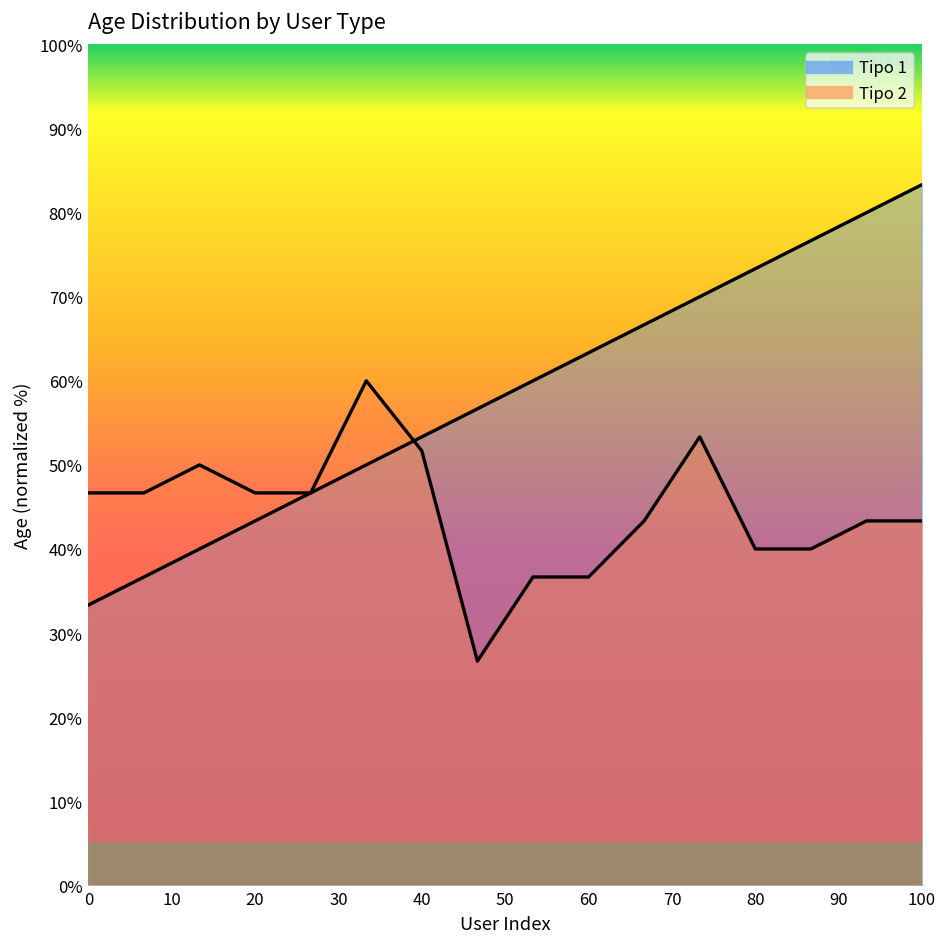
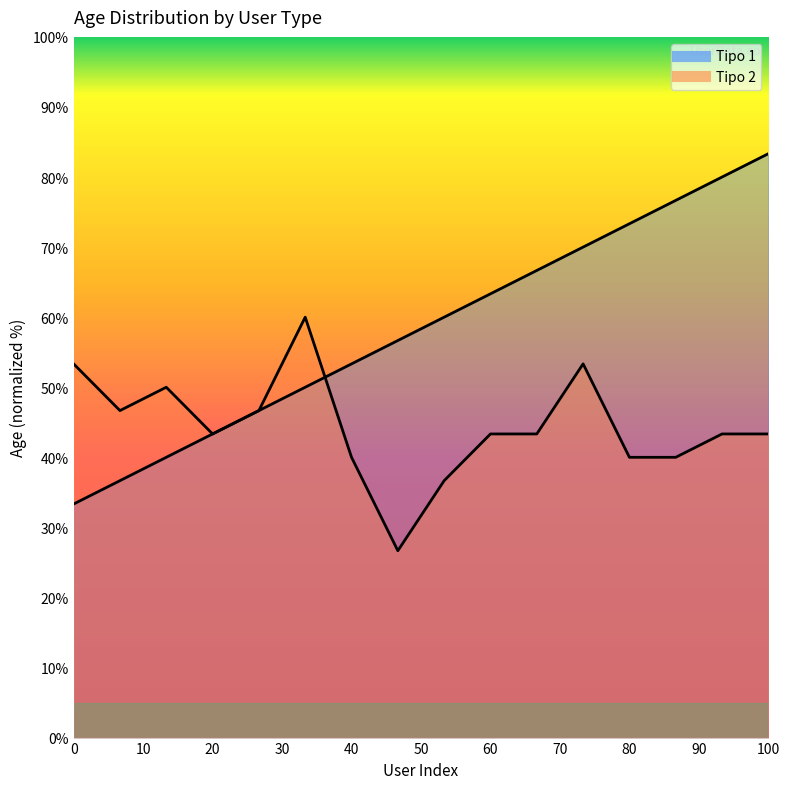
  {
    "Tipo 1": {
      "0": "33%",
      "100": "83%"
    },
    "Tipo 2": {
-     "0": "47%",
-     "20": "47%",
-     "40": "52%",
-     "60": "37%",
+     "0": "53%",
+     "20": "43%",
+     "40": "40%",
+     "60": "43%",
      "80": "40%",
      "100": "43%"
    }
  }
